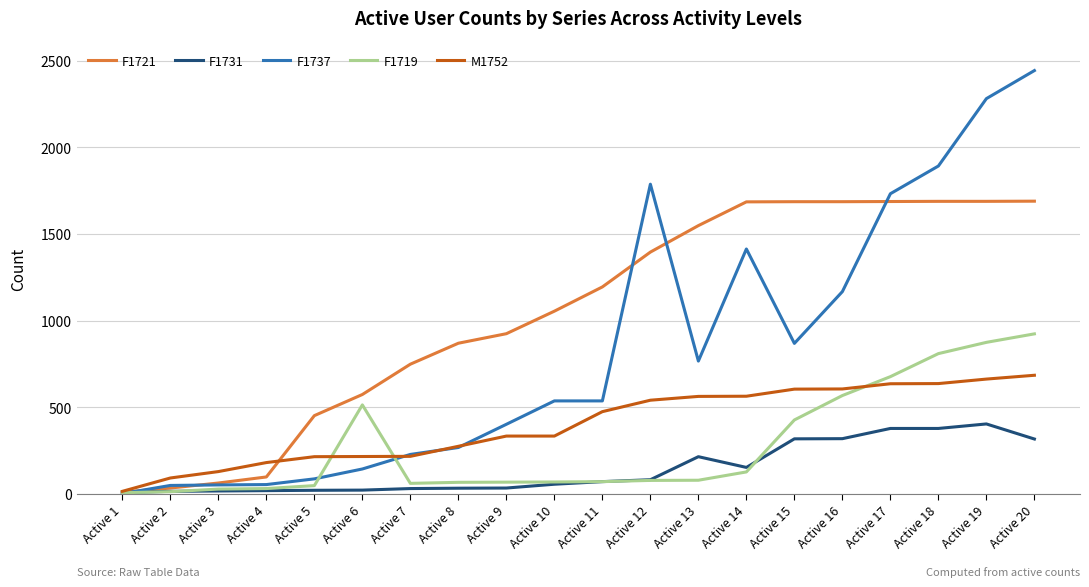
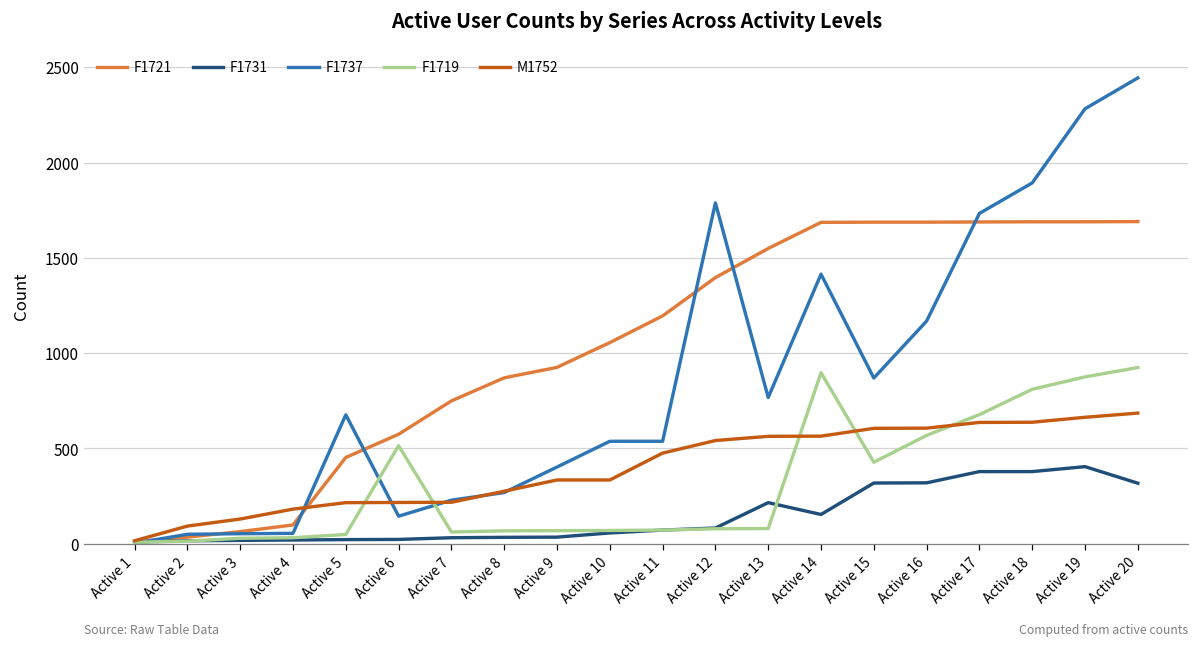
  {
    "F1731": {
      "Active 5": 20,
      "Active 6": 20,
      "Active 7": 30,
      "Active 8": 30,
      "Active 9": 30,
      "Active 13": 220,
      "Active 14": 150,
      "Active 15": 320,
      "Active 16": 320,
      "Active 17": 380,
      "Active 18": 380,
      "Active 19": 400,
      "Active 20": 320
    },
    "F1737": {
      "Active 2": 50,
      "Active 4": 50,
-     "Active 5": 90,
+     "Active 5": 680,
      "Active 6": 140,
      "Active 9": 400,
      "Active 10": 540,
      "Active 11": 540,
      "Active 12": 1790,
      "Active 13": 770,
      "Active 14": 1410,
      "Active 15": 870,
      "Active 16": 1170,
      "Active 17": 1730,
      "Active 18": 1890,
      "Active 19": 2280,
      "Active 20": 2440
    },
    "F1719": {
      "Active 5": 50,
      "Active 6": 510,
      "Active 7": 60,
      "Active 8": 70,
      "Active 9": 70,
      "Active 13": 80,
-     "Active 14": 130,
+     "Active 14": 900,
      "Active 15": 430,
      "Active 16": 570,
      "Active 17": 680,
      "Active 18": 810,
      "Active 19": 880,
      "Active 20": 920
    }
  }
